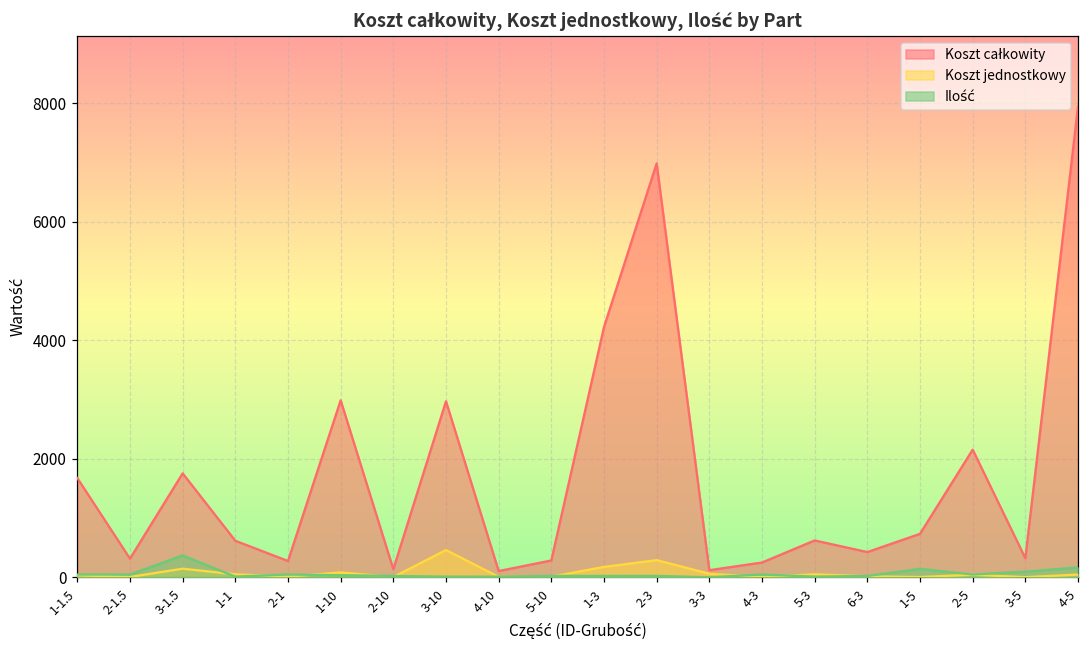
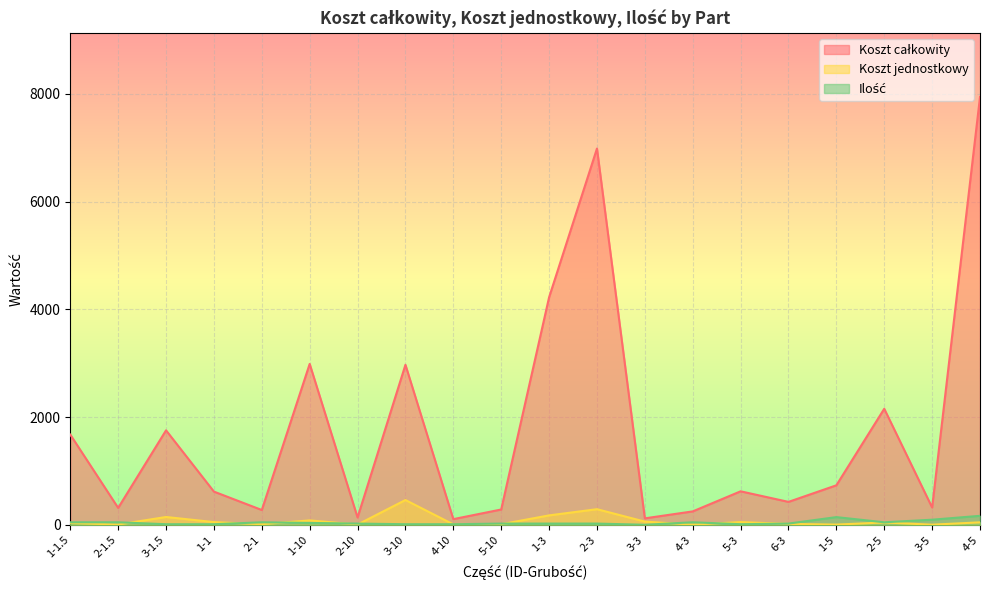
  {
    "Koszt całkowity": {
      "1-1.5": 1700,
      "2-1.5": 300,
      "3-1.5": 1800,
      "1-1": 600,
      "2-1": 300,
      "1-10": 3000,
      "2-10": 100,
      "3-10": 3000,
      "4-10": 100,
      "5-10": 300,
      "1-3": 4200,
      "2-3": 7000,
      "3-3": 100,
      "4-3": 300,
      "5-3": 600,
      "6-3": 400,
      "1-5": 700,
      "2-5": 2200,
      "3-5": 300,
      "4-5": 7900
    },
    "Koszt jednostkowy": {
      "3-1.5": 100,
      "3-10": 500,
      "1-3": 200,
      "2-3": 300,
      "3-3": 100,
      "1-5": 0,
      "3-5": 0,
      "4-5": 0
    },
    "Ilość": {
-     "3-1.5": 400,
+     "3-1.5": 0,
      "3-10": 0,
      "1-3": 0,
      "2-3": 0,
      "3-3": 0,
      "1-5": 100,
      "3-5": 100,
      "4-5": 200
    }
  }
